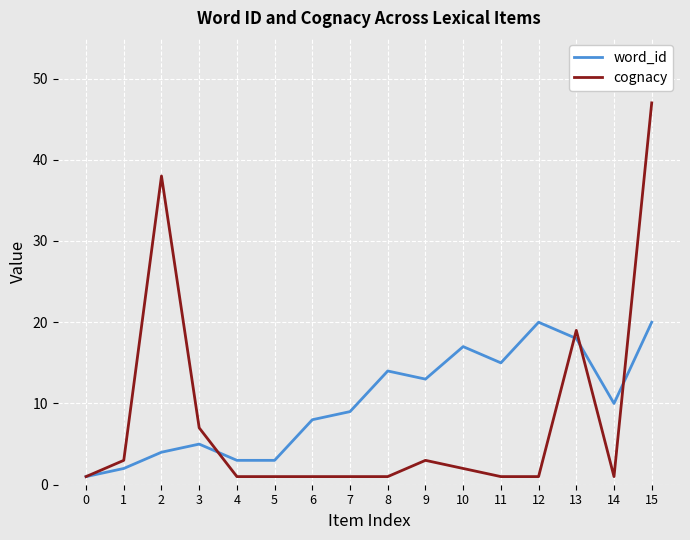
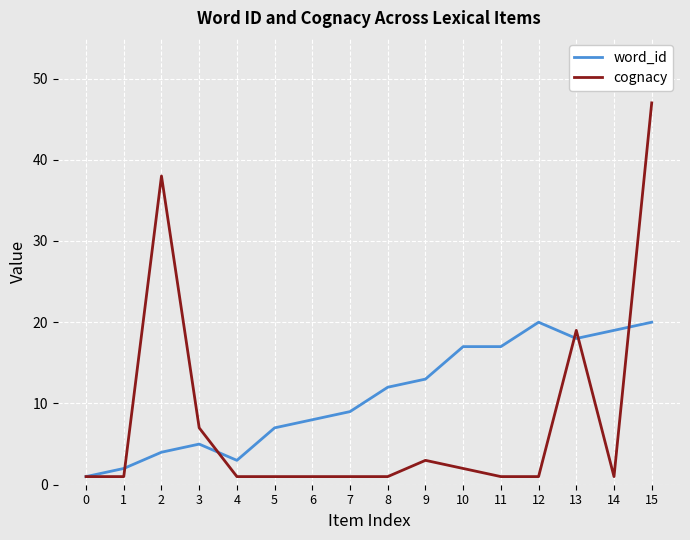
  {
    "word_id": {
      "1": 2,
      "2": 4,
      "3": 5,
      "4": 3,
-     "5": 3,
+     "5": 7,
      "6": 8,
      "7": 9,
-     "8": 14,
+     "8": 12,
      "9": 13,
      "10": 17,
-     "11": 15,
+     "11": 17,
      "12": 20,
      "13": 18,
-     "14": 10,
+     "14": 19,
      "15": 20
    },
    "cognacy": {
-     "1": 3,
+     "1": 1,
      "2": 38,
      "3": 7,
      "4": 1,
      "5": 1,
      "6": 1,
      "7": 1,
      "8": 1,
      "9": 3,
      "10": 2,
      "11": 1,
      "12": 1,
      "13": 19,
      "14": 1,
      "15": 47
    }
  }
